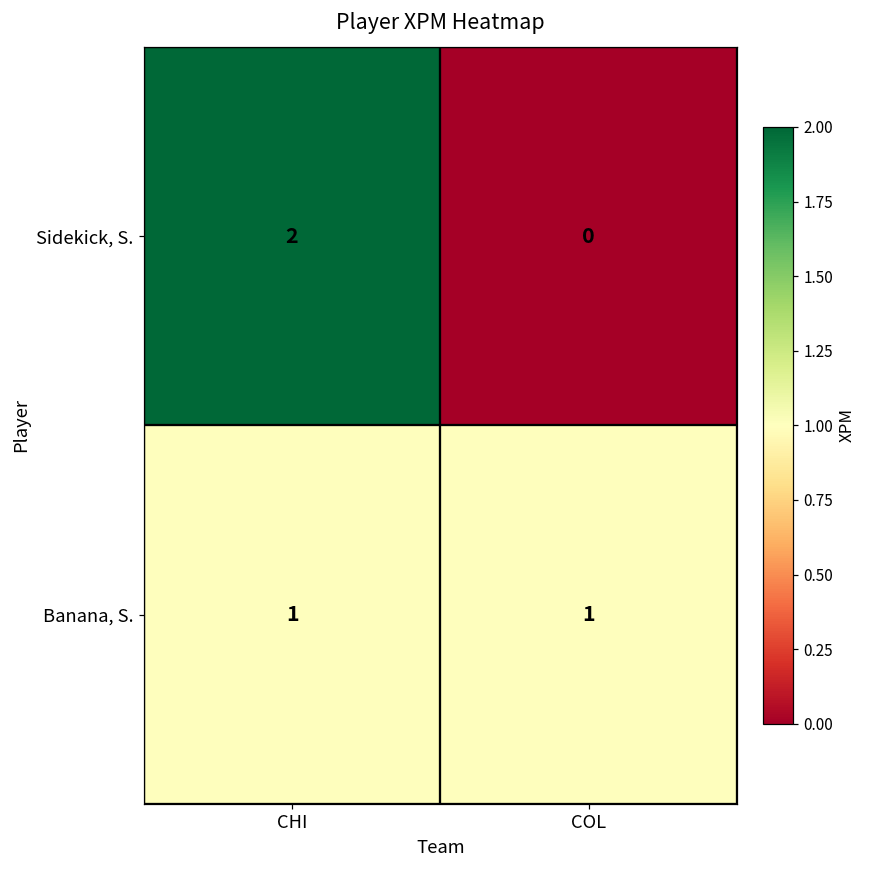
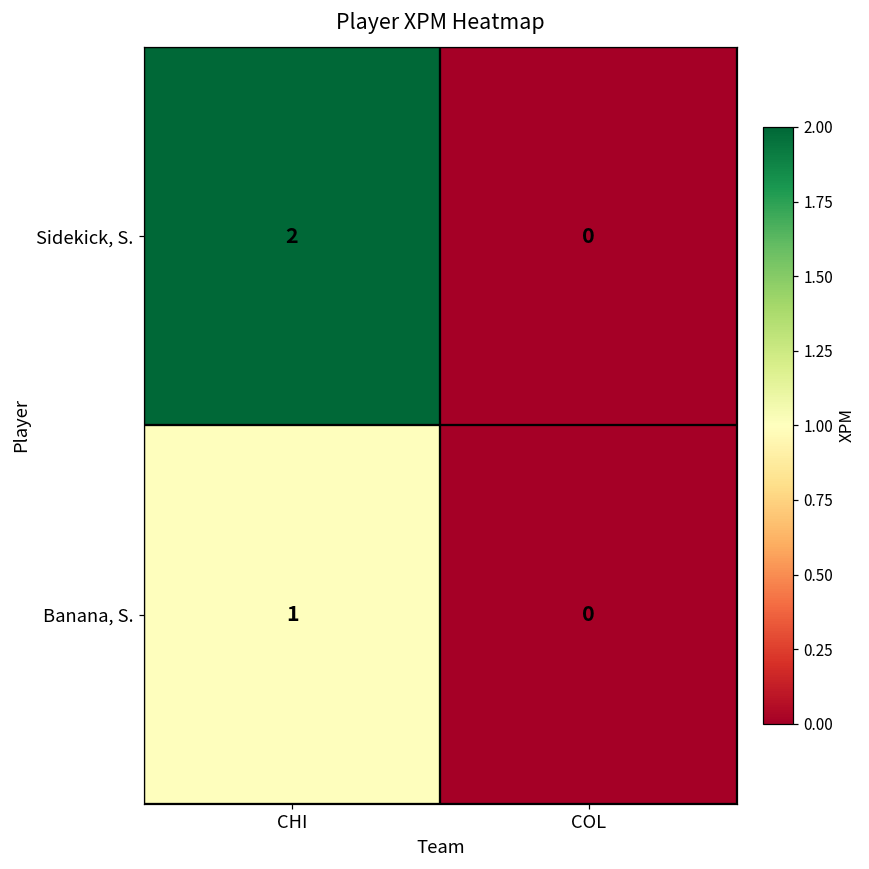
  {
    "Sidekick, S.": {
      "CHI": 2,
      "COL": 0
    },
    "Banana, S.": {
      "CHI": 1,
-     "COL": 1
+     "COL": 0
    }
  }
